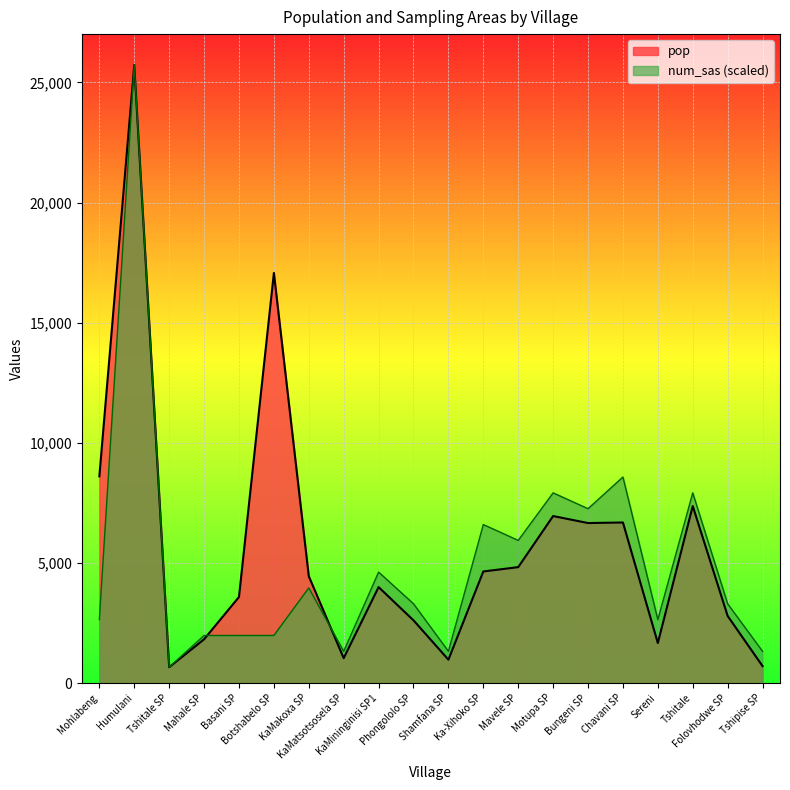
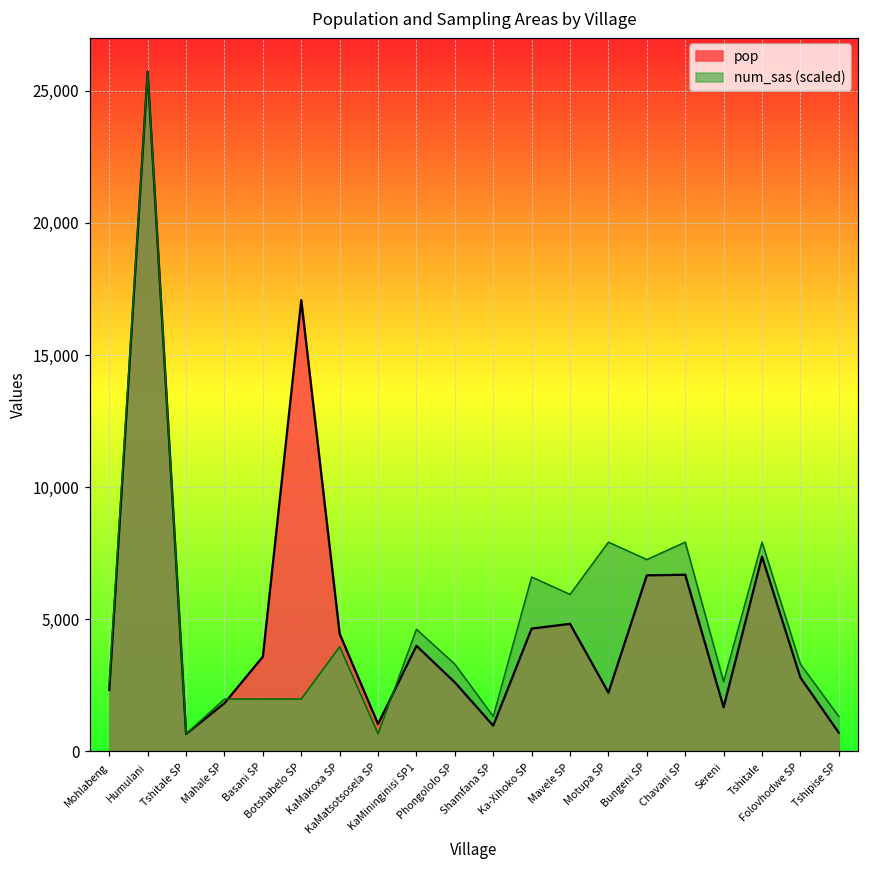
  {
    "pop": {
-     "Mohlabeng": "8,600",
+     "Mohlabeng": "2,300",
      "Mahale SP": "1,800",
      "Basani SP": "3,600",
      "Botshabelo SP": "17,100",
      "KaMakoxa SP": "4,400",
      "KaMatsotsosela SP": "1,000",
      "KaMininginisi SP1": "4,000",
      "Phongololo SP": "2,600",
      "Shamfana SP": "1,000",
      "Ka-Xihoko SP": "4,600",
      "Mavele SP": "4,800",
-     "Motupa SP": "7,000",
+     "Motupa SP": "2,200",
      "Bungeni SP": "6,700",
      "Chavani SP": "6,700",
      "Sereni": "1,700",
      "Tshitale": "7,400",
      "Folovhodwe SP": "2,800",
      "Tshipise SP": "700"
    },
    "num_sas (scaled)": {
      "Mohlabeng": "2,600",
      "Mahale SP": "2,000",
      "Basani SP": "2,000",
      "Botshabelo SP": "2,000",
      "KaMakoxa SP": "4,000",
-     "KaMatsotsosela SP": "1,300",
+     "KaMatsotsosela SP": "700",
      "KaMininginisi SP1": "4,600",
      "Phongololo SP": "3,300",
      "Shamfana SP": "1,300",
      "Ka-Xihoko SP": "6,600",
      "Mavele SP": "5,900",
      "Motupa SP": "7,900",
      "Bungeni SP": "7,300",
-     "Chavani SP": "8,600",
+     "Chavani SP": "7,900",
      "Sereni": "2,600",
      "Tshitale": "7,900",
      "Folovhodwe SP": "3,300",
      "Tshipise SP": "1,300"
    }
  }
